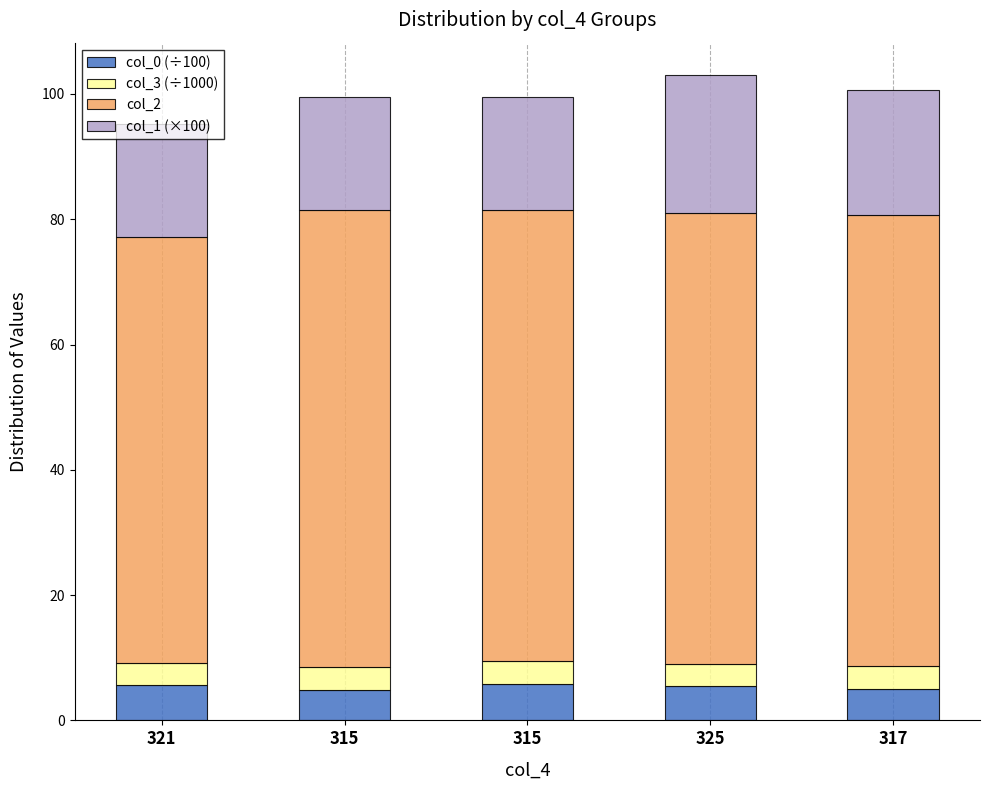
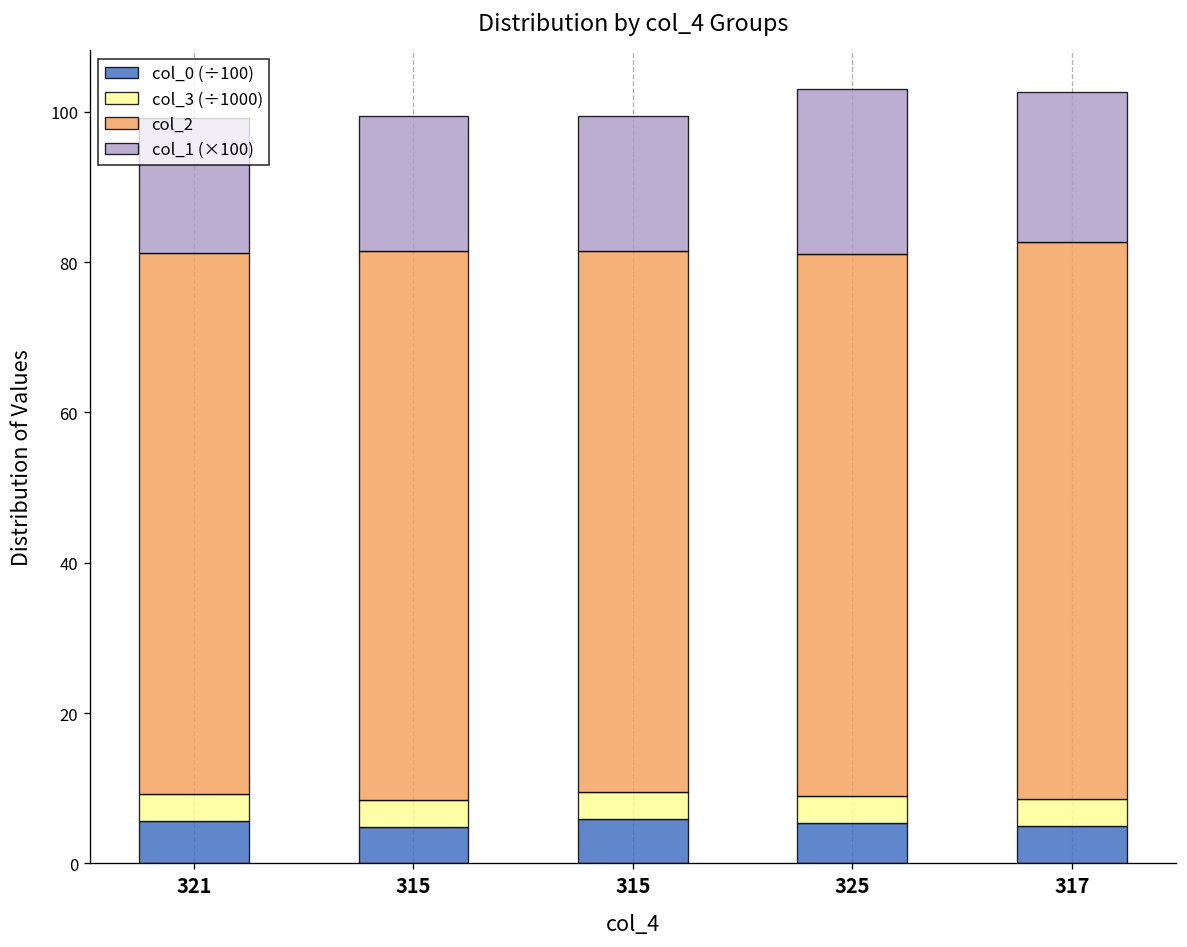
  {
    "col_0 (÷100)": {
      "321": 6,
      "325": 5,
      "317": 5
    },
    "col_3 (÷1000)": {
      "321": 4,
      "325": 4,
      "317": 4
    },
    "col_2": {
-     "321": 68,
+     "321": 72,
      "325": 72,
-     "317": 72
+     "317": 74
    },
    "col_1 (×100)": {
      "325": 22,
      "317": 20
    }
  }
